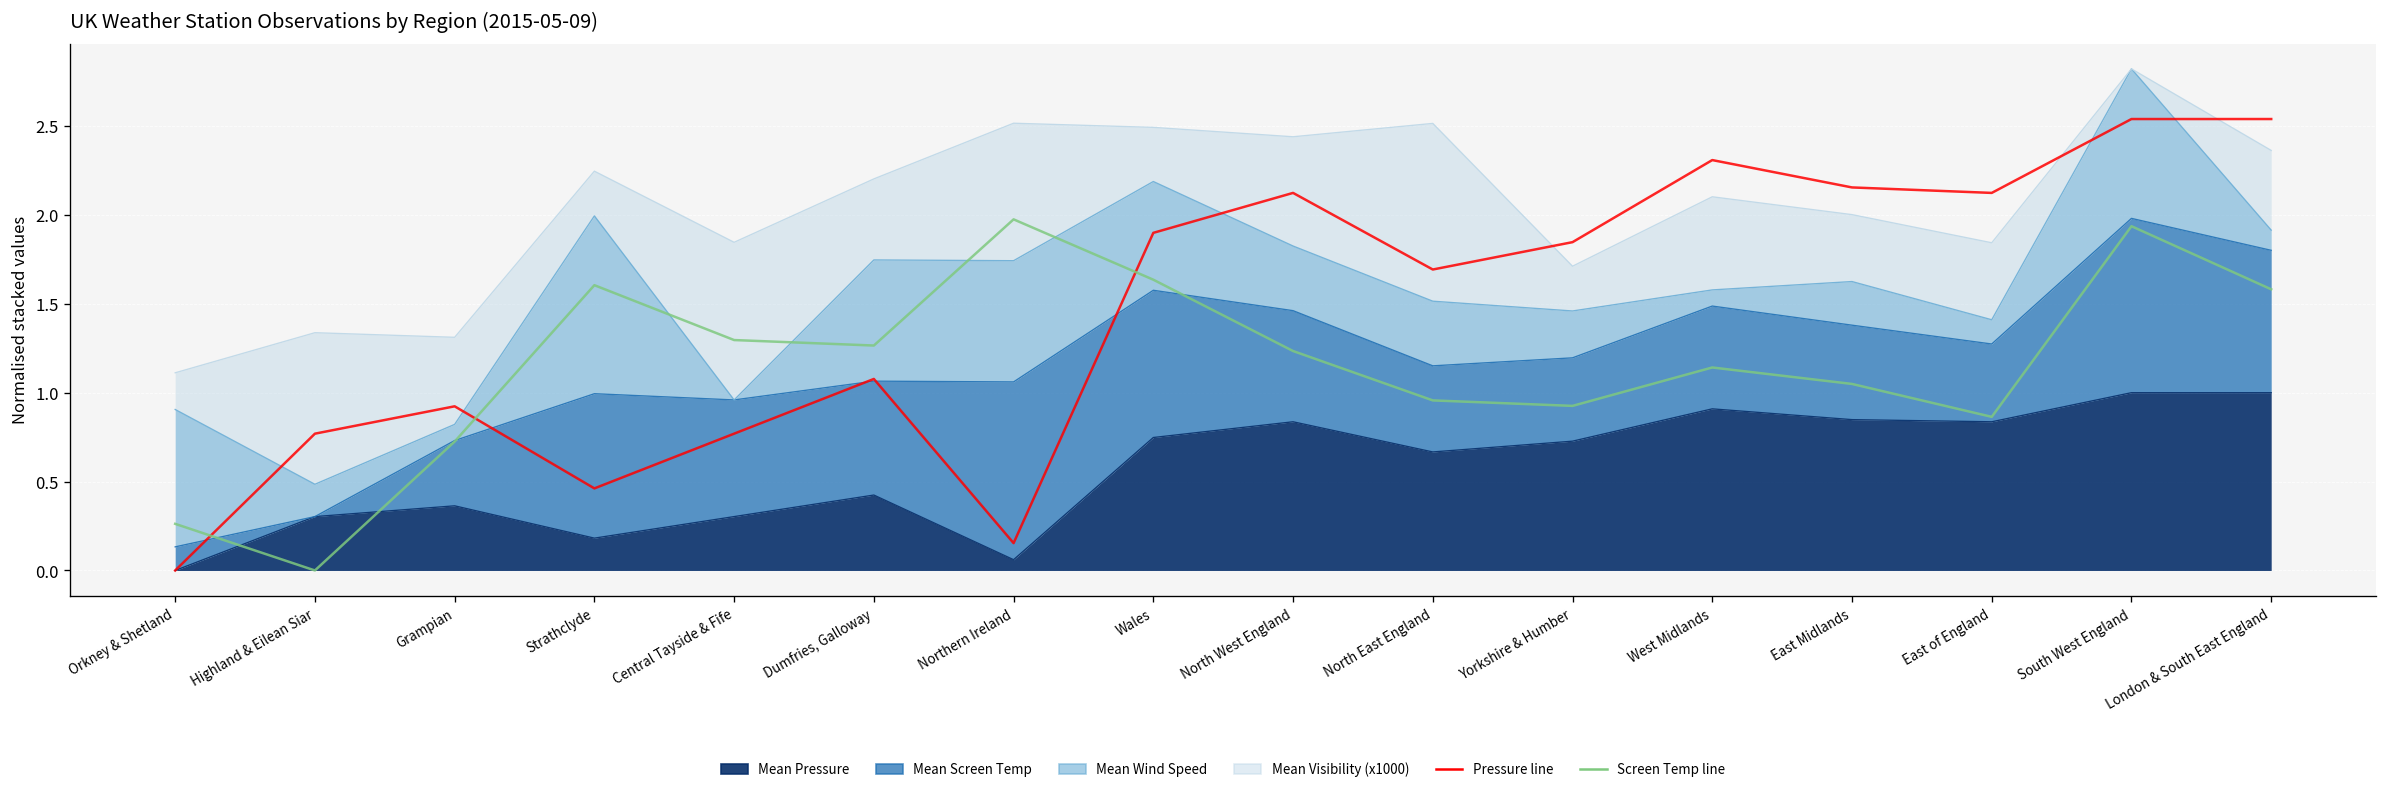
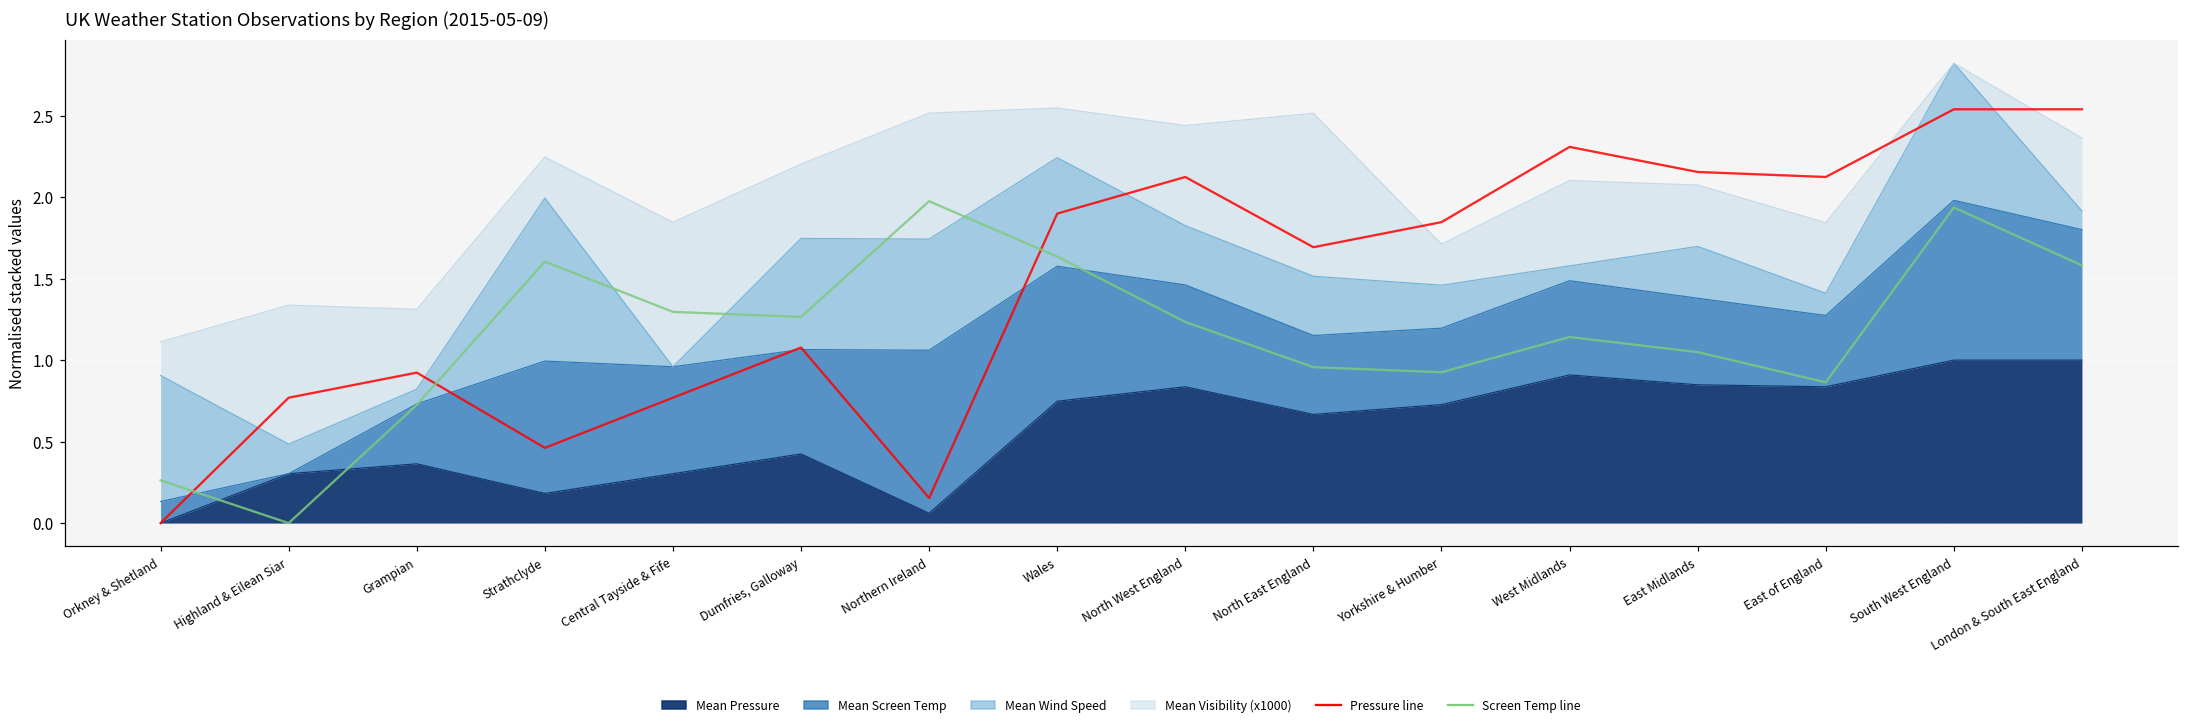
  {
    "Mean Pressure": {
      "Grampian": 0.36,
      "Strathclyde": 0.18,
      "Central Tayside & Fife": 0.30,
      "Dumfries, Galloway": 0.42,
      "Northern Ireland": 0.06,
      "Wales": 0.75,
      "North West England": 0.84,
      "North East England": 0.67,
      "Yorkshire & Humber": 0.73,
      "West Midlands": 0.91,
      "East Midlands": 0.85,
      "East of England": 0.84,
      "South West England": 1.00,
      "London & South East England": 1.00
    },
    "Mean Screen Temp": {
      "Orkney & Shetland": 0.13,
      "Strathclyde": 0.81,
      "Northern Ireland": 1.00,
      "Wales": 0.83,
      "North West England": 0.62,
      "North East England": 0.48,
      "Yorkshire & Humber": 0.47,
      "West Midlands": 0.58,
      "East Midlands": 0.53,
      "East of England": 0.44,
      "South West England": 0.98,
      "London & South East England": 0.80
    },
    "Mean Wind Speed": {
      "Orkney & Shetland": 0.77,
      "Highland & Eilean Siar": 0.18,
      "Grampian": 0.09,
      "Strathclyde": 1.00,
      "Dumfries, Galloway": 0.68,
      "Northern Ireland": 0.68,
-     "Wales": 0.61,
+     "Wales": 0.67,
      "North West England": 0.36,
      "North East England": 0.36,
      "Yorkshire & Humber": 0.26,
      "West Midlands": 0.09,
-     "East Midlands": 0.25,
+     "East Midlands": 0.32,
      "East of England": 0.14,
      "London & South East England": 0.11
    },
    "Mean Visibility (x1000)": {
      "Orkney & Shetland": 0.21,
      "Highland & Eilean Siar": 0.85,
      "Grampian": 0.49,
      "Strathclyde": 0.25,
      "Central Tayside & Fife": 0.89,
      "Dumfries, Galloway": 0.46,
      "Northern Ireland": 0.77,
      "Wales": 0.30,
      "North West England": 0.61,
      "North East England": 1.00,
      "Yorkshire & Humber": 0.25,
      "West Midlands": 0.52,
      "East Midlands": 0.38,
      "East of England": 0.43,
      "London & South East England": 0.45
    },
    "Pressure line": {
      "Highland & Eilean Siar": 0.77,
      "Grampian": 0.92,
      "Strathclyde": 0.46,
      "Central Tayside & Fife": 0.77,
      "Northern Ireland": 0.15,
      "Wales": 1.90,
      "North West England": 2.12,
      "North East England": 1.69,
      "Yorkshire & Humber": 1.85,
      "West Midlands": 2.31,
      "East Midlands": 2.15,
      "East of England": 2.12,
      "South West England": 2.54,
      "London & South East England": 2.54
    },
    "Screen Temp line": {
      "Orkney & Shetland": 0.26,
      "Highland & Eilean Siar": 0.00,
      "Strathclyde": 1.60,
      "Central Tayside & Fife": 1.30,
      "Dumfries, Galloway": 1.27,
      "Northern Ireland": 1.97,
      "Wales": 1.64,
      "North West England": 1.23,
      "North East England": 0.96,
      "Yorkshire & Humber": 0.93,
      "West Midlands": 1.14,
      "East Midlands": 1.05,
      "East of England": 0.86,
      "South West England": 1.94,
      "London & South East England": 1.58
    }
  }
